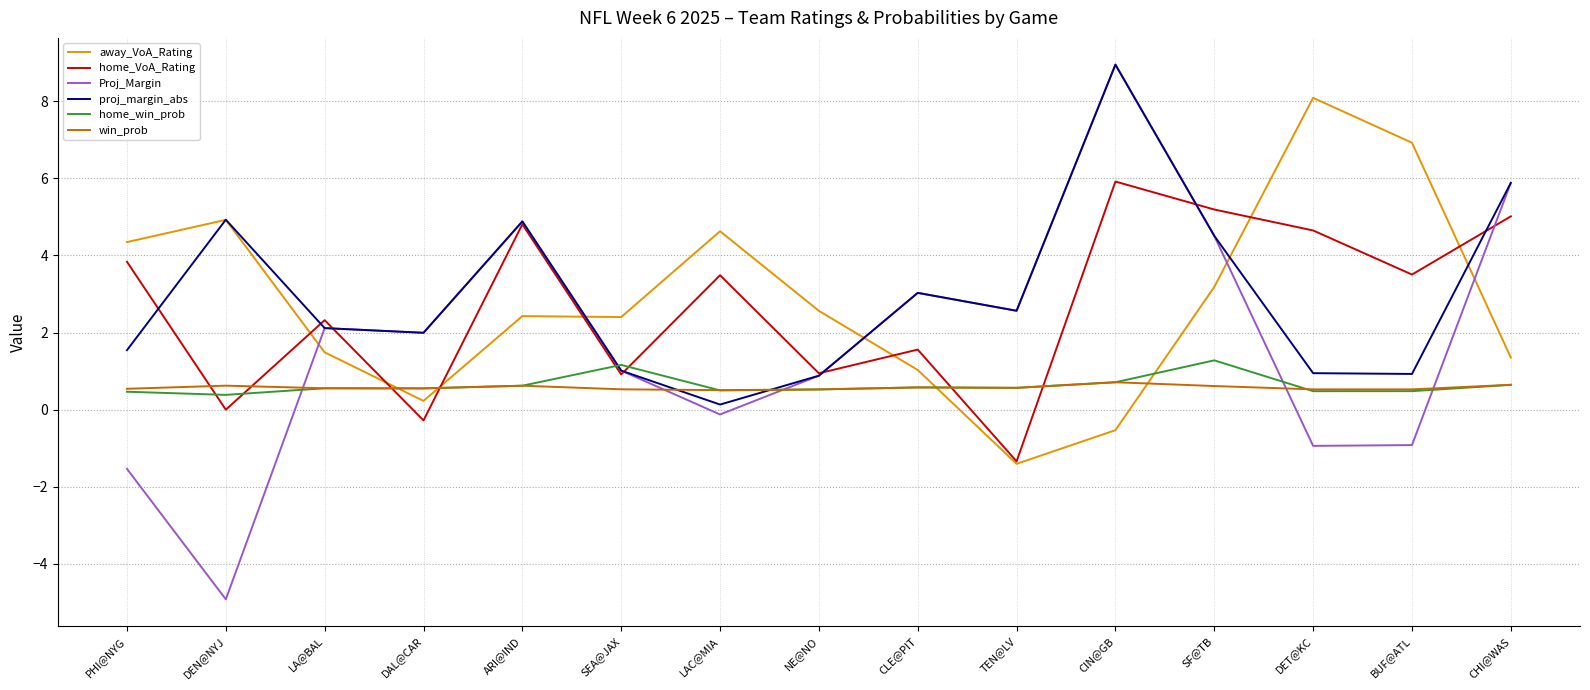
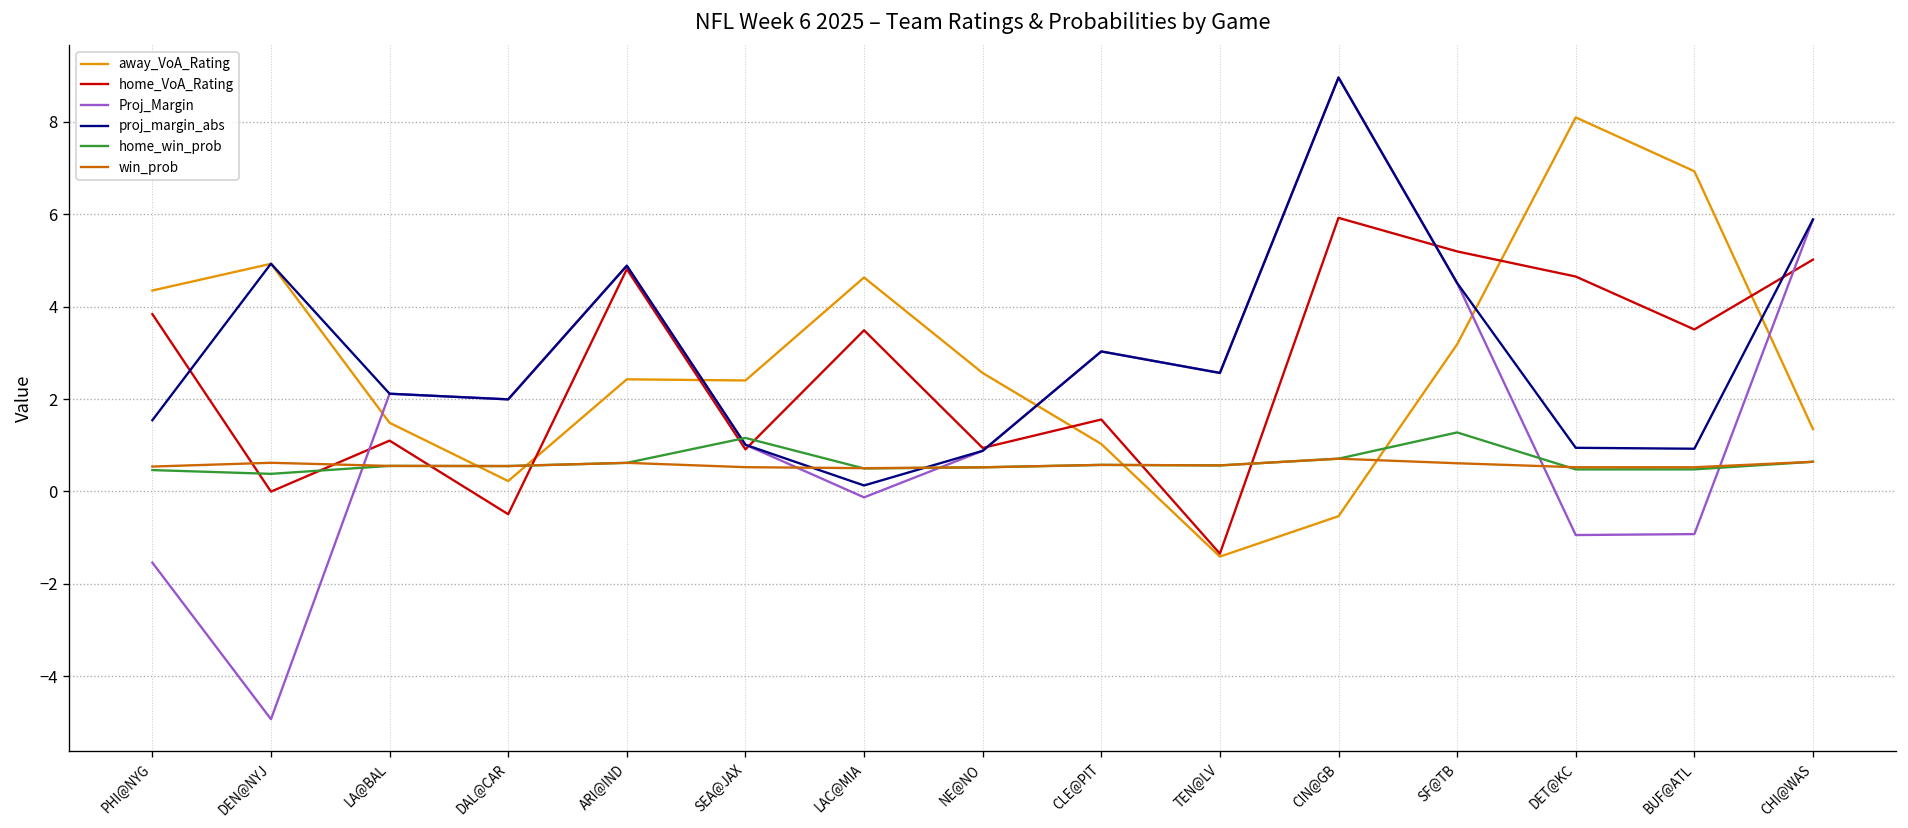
  {
    "home_VoA_Rating": {
      "PHI@NYG": 3.8,
      "DEN@NYJ": 0.0,
-     "LA@BAL": 2.3,
-     "DAL@CAR": -0.3,
+     "LA@BAL": 1.1,
+     "DAL@CAR": -0.5,
      "ARI@IND": 4.8,
      "SEA@JAX": 0.9,
      "LAC@MIA": 3.5,
      "CLE@PIT": 1.6,
      "CIN@GB": 5.9,
      "SF@TB": 5.2,
      "DET@KC": 4.7,
      "BUF@ATL": 3.5,
      "CHI@WAS": 5.0
    },
    "Proj_Margin": {
      "PHI@NYG": -1.5,
      "DEN@NYJ": -4.9,
      "LAC@MIA": -0.1,
      "DET@KC": -0.9,
      "BUF@ATL": -0.9
    },
    "proj_margin_abs": {
      "PHI@NYG": 1.5,
      "LAC@MIA": 0.1,
      "DET@KC": 0.9,
      "BUF@ATL": 0.9
    },
    "home_win_prob": {
      "PHI@NYG": 0.5,
      "DEN@NYJ": 0.4,
      "SEA@JAX": 1.2,
      "SF@TB": 1.3
    }
  }
